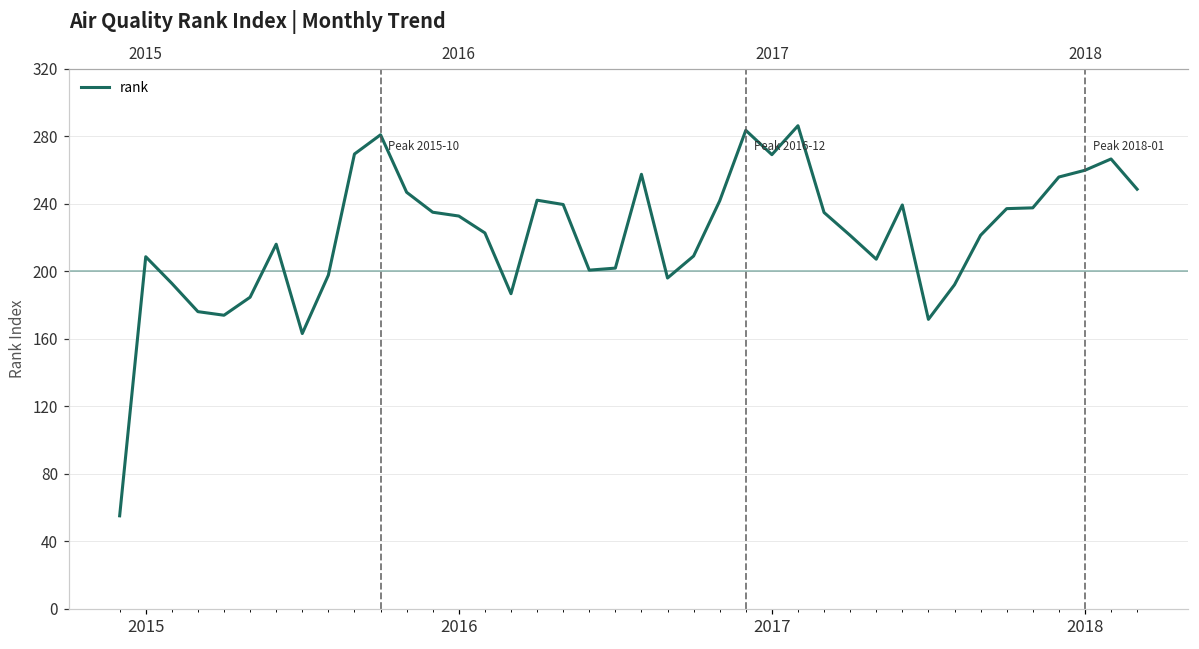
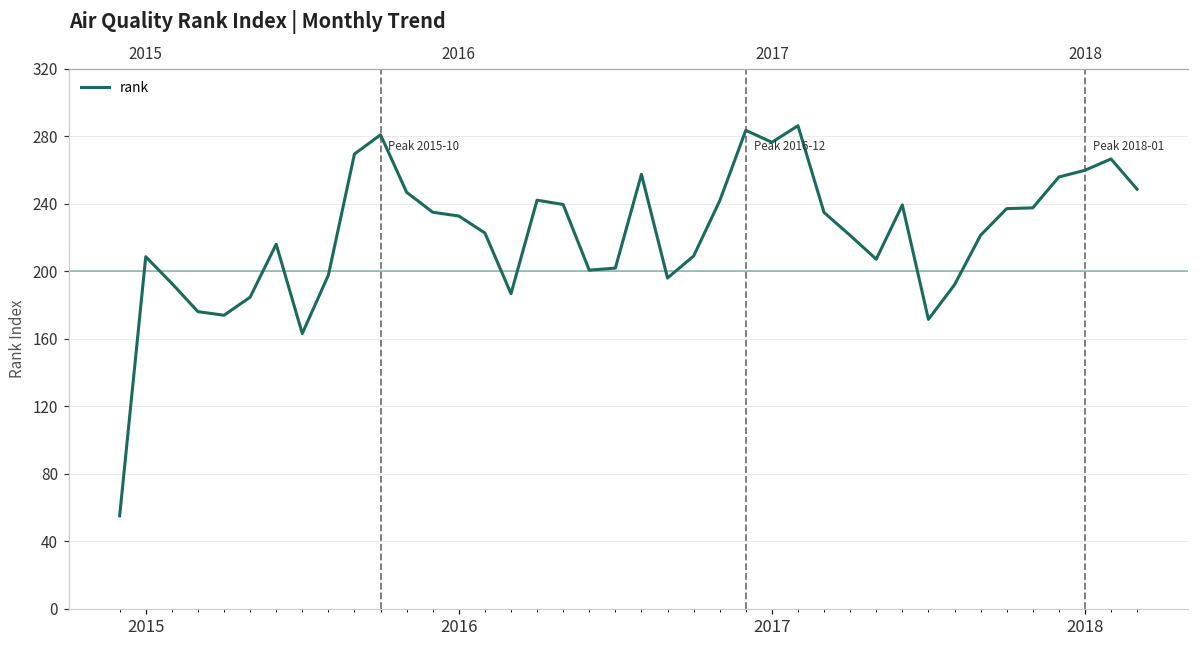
  {
    "2015": 209,
    "2016": 233,
-   "2017": 269,
+   "2017": 276,
    "2018": 260
  }
